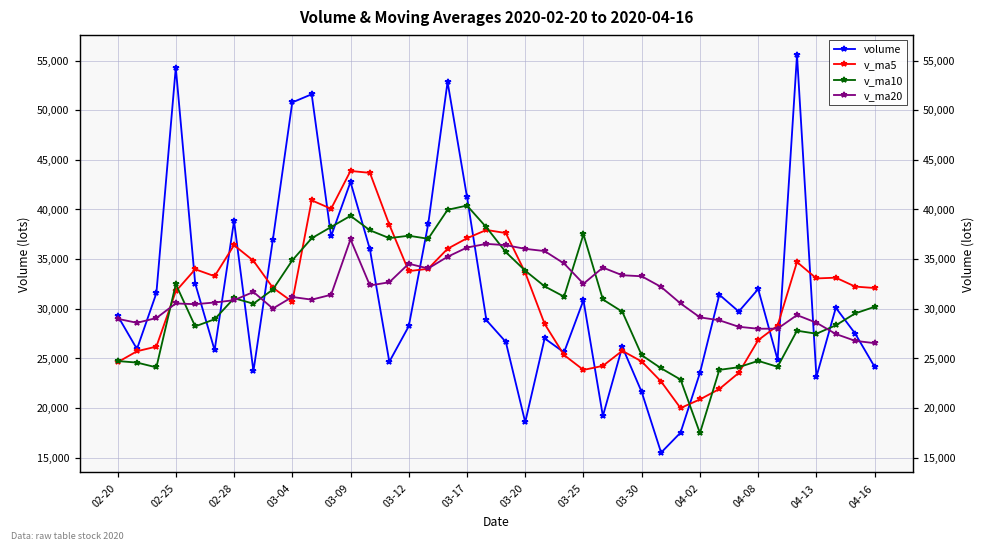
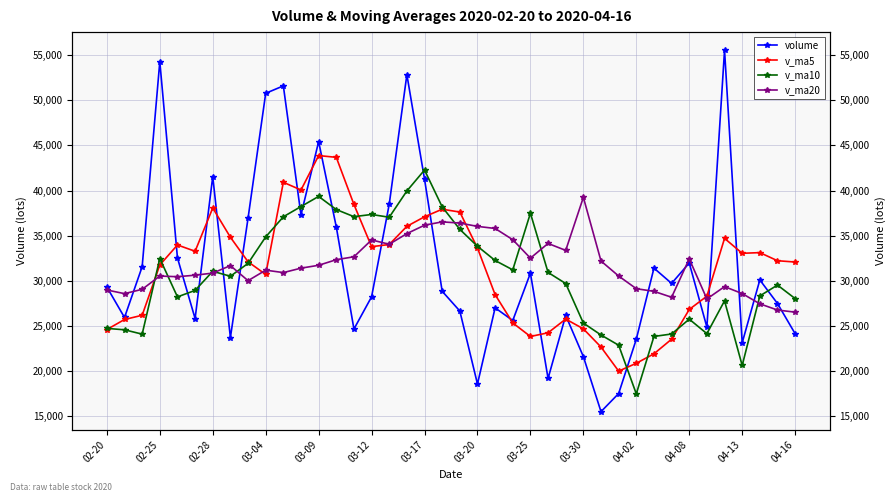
  {
    "volume": {
      "02-20": "29,000",
      "02-25": "54,000",
-     "02-28": "39,000",
+     "02-28": "42,000",
      "03-04": "51,000",
-     "03-09": "43,000",
+     "03-09": "45,000",
      "03-12": "28,000",
      "03-17": "41,000",
      "03-20": "19,000",
      "03-25": "31,000",
      "03-30": "22,000",
      "04-02": "24,000",
      "04-08": "32,000",
      "04-13": "23,000",
      "04-16": "24,000"
    },
    "v_ma5": {
      "02-25": "32,000",
-     "02-28": "36,000",
+     "02-28": "38,000",
      "03-04": "31,000",
      "03-09": "44,000",
      "03-12": "34,000",
      "03-17": "37,000",
      "03-25": "24,000",
      "03-30": "25,000",
      "04-02": "21,000",
      "04-08": "27,000",
      "04-13": "33,000",
      "04-16": "32,000"
    },
    "v_ma10": {
      "02-25": "32,000",
      "03-04": "35,000",
      "03-09": "39,000",
      "03-12": "37,000",
-     "03-17": "40,000",
+     "03-17": "42,000",
      "03-25": "37,000",
      "03-30": "25,000",
      "04-02": "17,000",
-     "04-08": "25,000",
-     "04-13": "27,000",
-     "04-16": "30,000"
+     "04-08": "26,000",
+     "04-13": "21,000",
+     "04-16": "28,000"
    },
    "v_ma20": {
      "02-20": "29,000",
      "02-25": "31,000",
      "03-04": "31,000",
-     "03-09": "37,000",
+     "03-09": "32,000",
      "03-12": "35,000",
      "03-17": "36,000",
      "03-20": "36,000",
      "03-25": "33,000",
-     "03-30": "33,000",
+     "03-30": "39,000",
      "04-02": "29,000",
-     "04-08": "28,000",
+     "04-08": "32,000",
      "04-13": "29,000",
      "04-16": "27,000"
    }
  }
